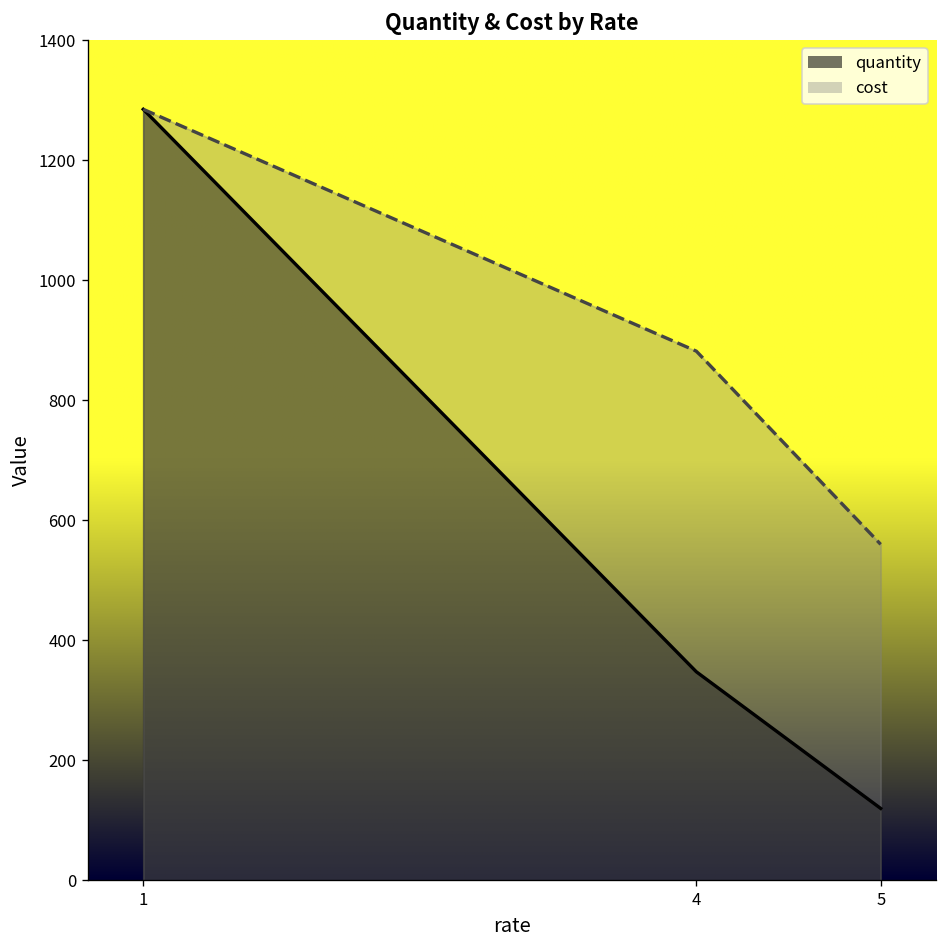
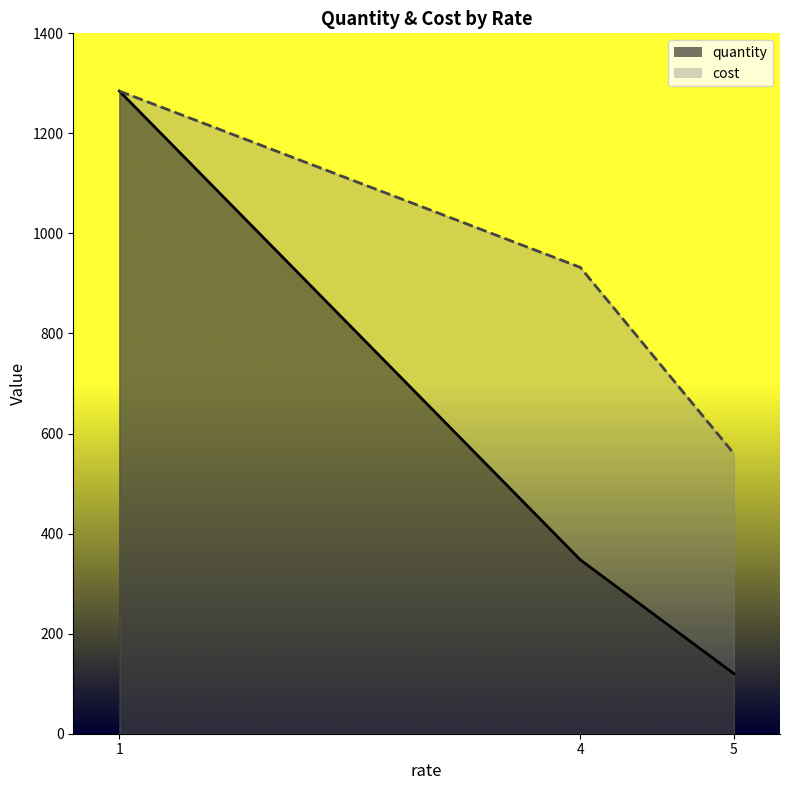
  {
    "quantity": {
      "4": 350,
      "5": 120
    },
    "cost": {
-     "4": 880,
+     "4": 930,
      "5": 560
    }
  }
